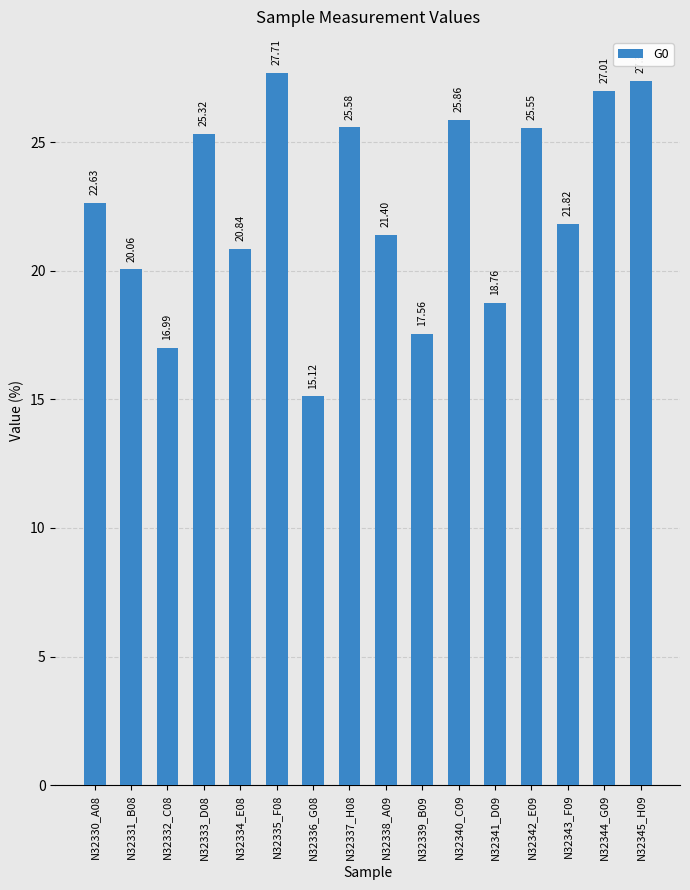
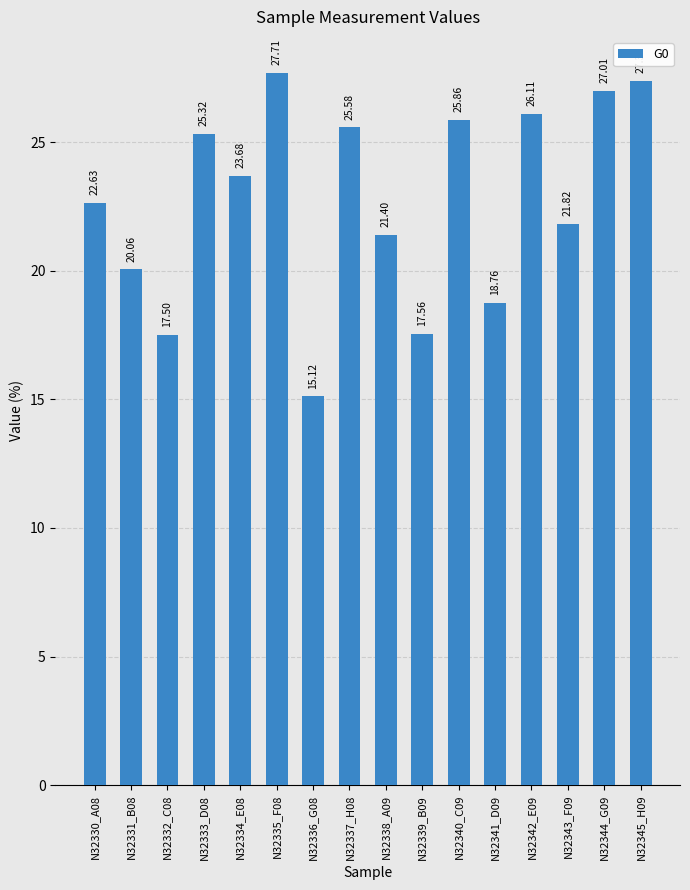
  {
    "N32330_A08": 22.63,
    "N32331_B08": 20.06,
-   "N32332_C08": 16.99,
+   "N32332_C08": 17.50,
    "N32333_D08": 25.32,
-   "N32334_E08": 20.84,
+   "N32334_E08": 23.68,
    "N32335_F08": 27.71,
    "N32336_G08": 15.12,
    "N32337_H08": 25.58,
    "N32338_A09": 21.40,
    "N32339_B09": 17.56,
    "N32340_C09": 25.86,
    "N32341_D09": 18.76,
-   "N32342_E09": 25.55,
+   "N32342_E09": 26.11,
    "N32343_F09": 21.82,
    "N32344_G09": 27.01
  }
